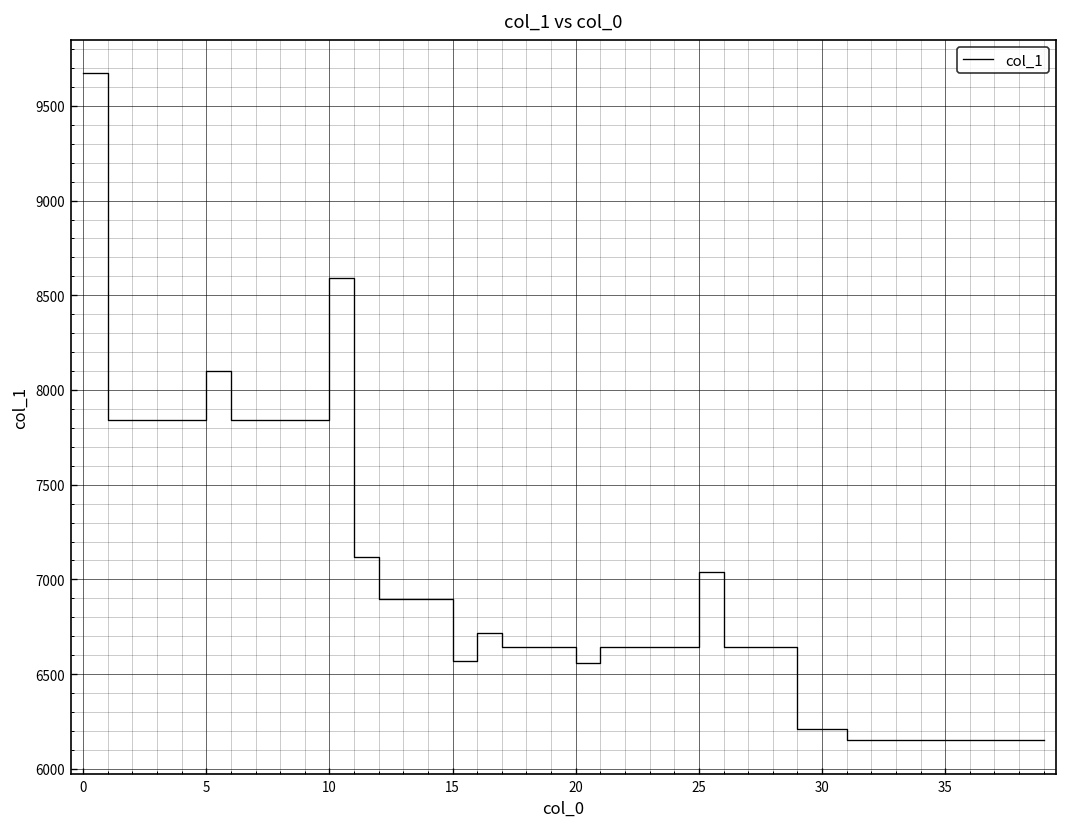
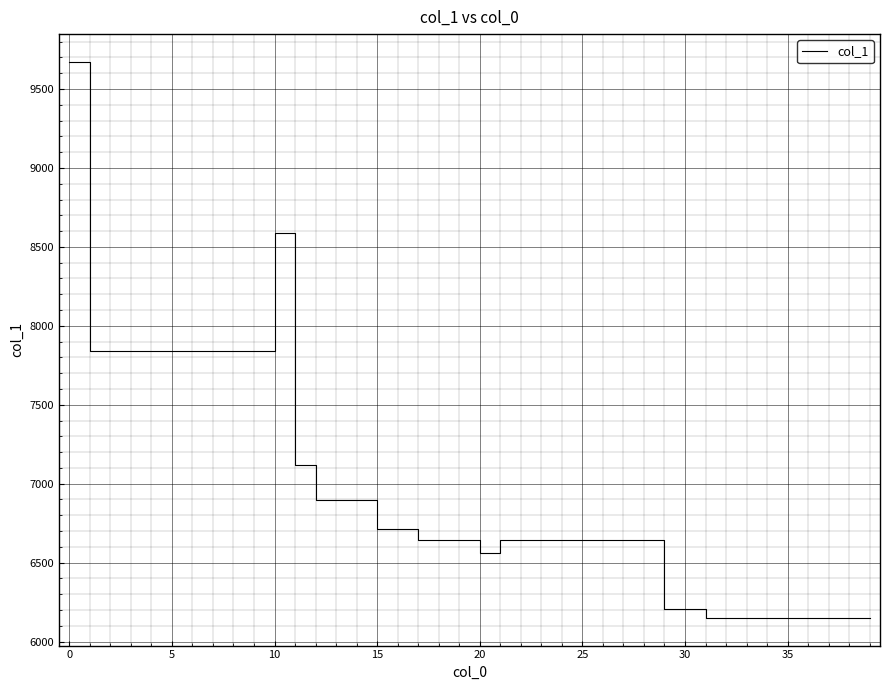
  {
    "0": 9670,
-   "5": 8100,
+   "5": 7840,
    "10": 8590,
-   "15": 6570,
+   "15": 6710,
    "20": 6560,
-   "25": 7040,
+   "25": 6640,
    "30": 6210,
    "35": 6150
  }
